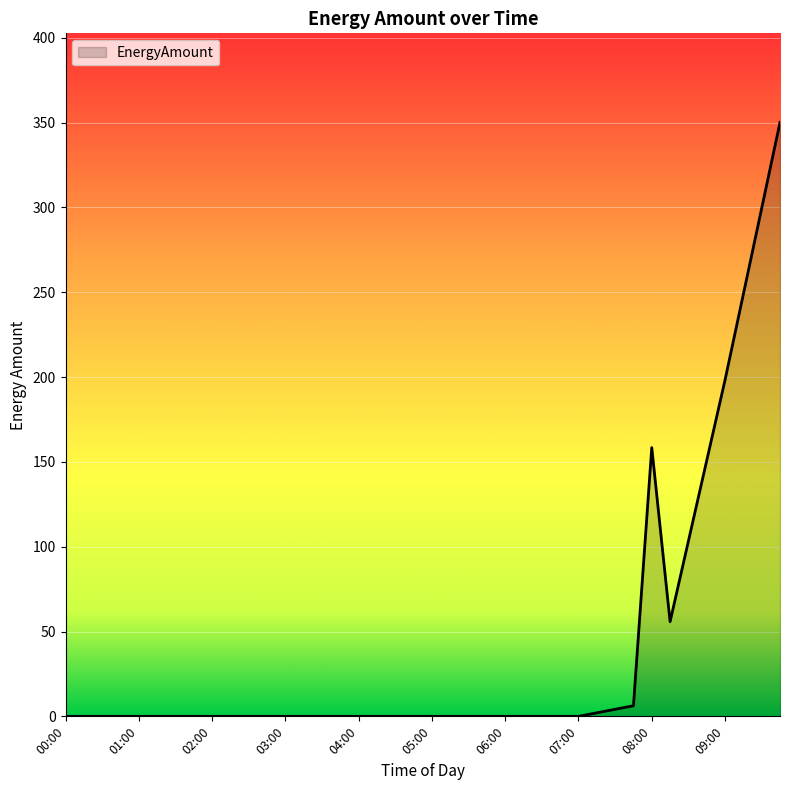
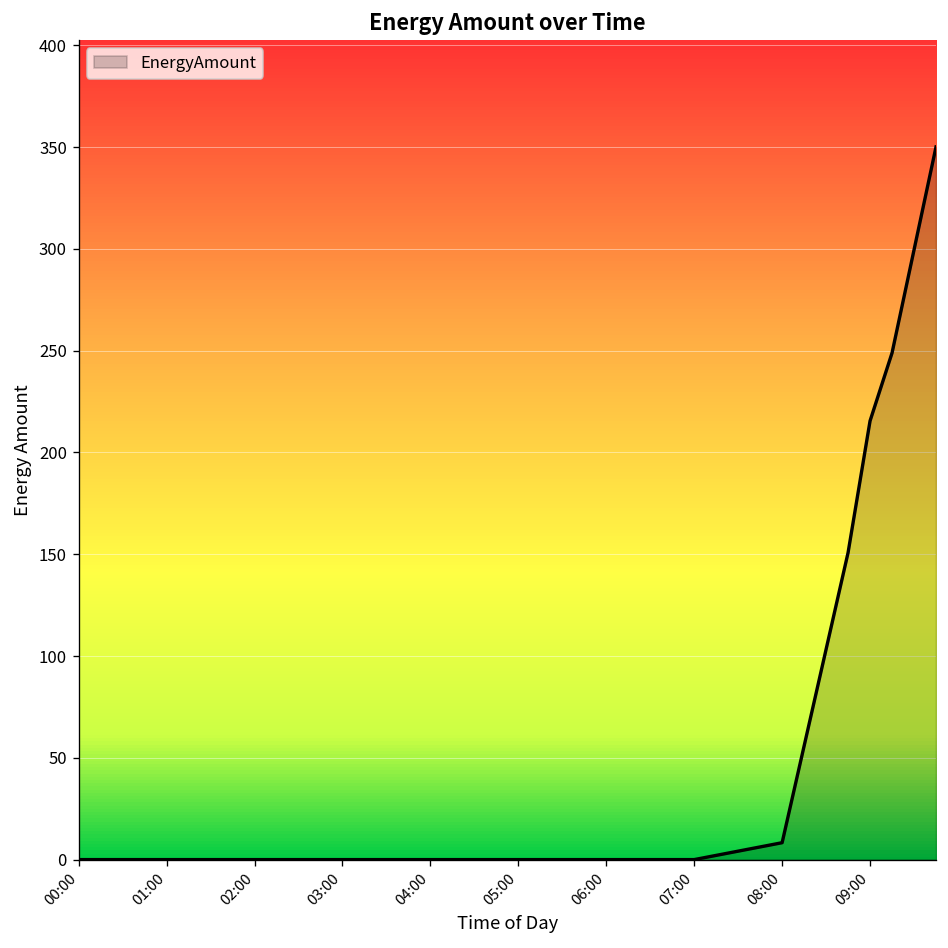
  {
    "00:00": 0,
    "01:00": 0,
    "02:00": 0,
    "03:00": 0,
    "04:00": 0,
    "05:00": 0,
    "06:00": 0,
    "07:00": 0,
-   "08:00": 158,
-   "09:00": 198
+   "08:00": 8,
+   "09:00": 215
  }
